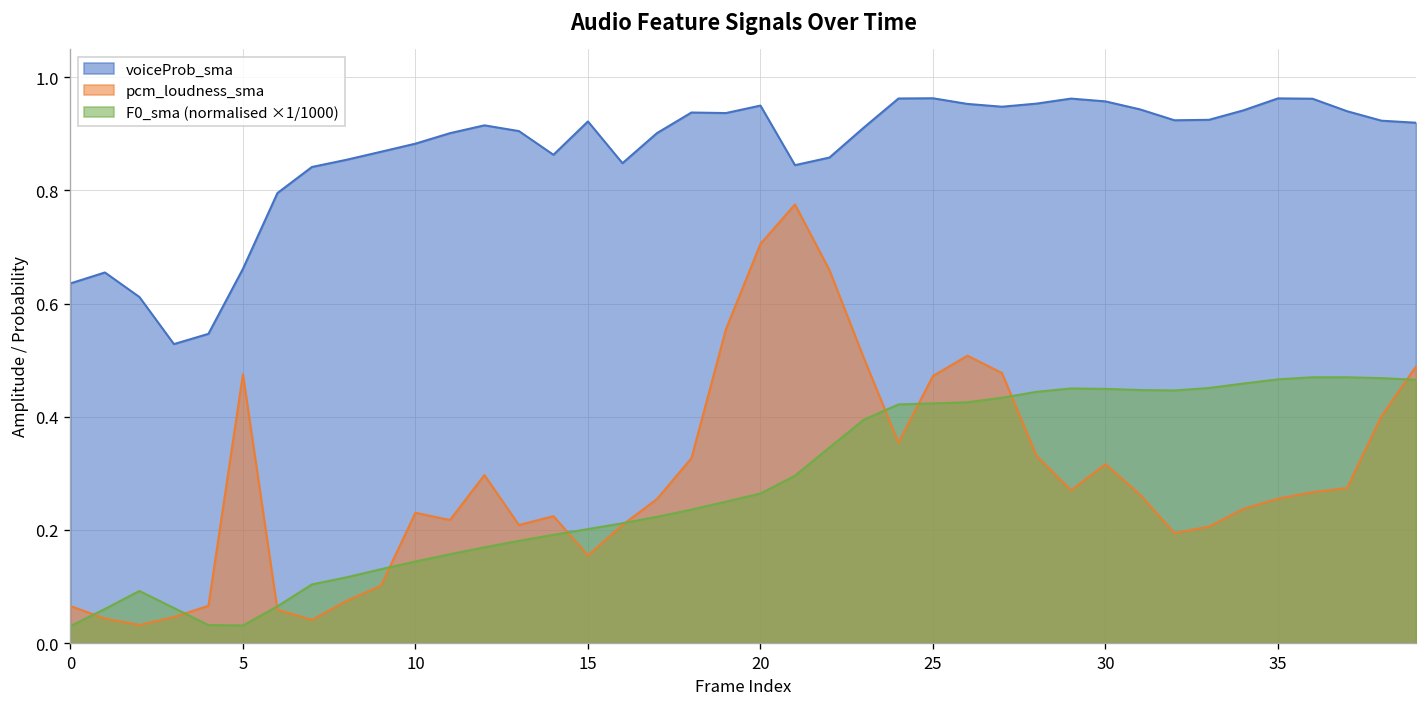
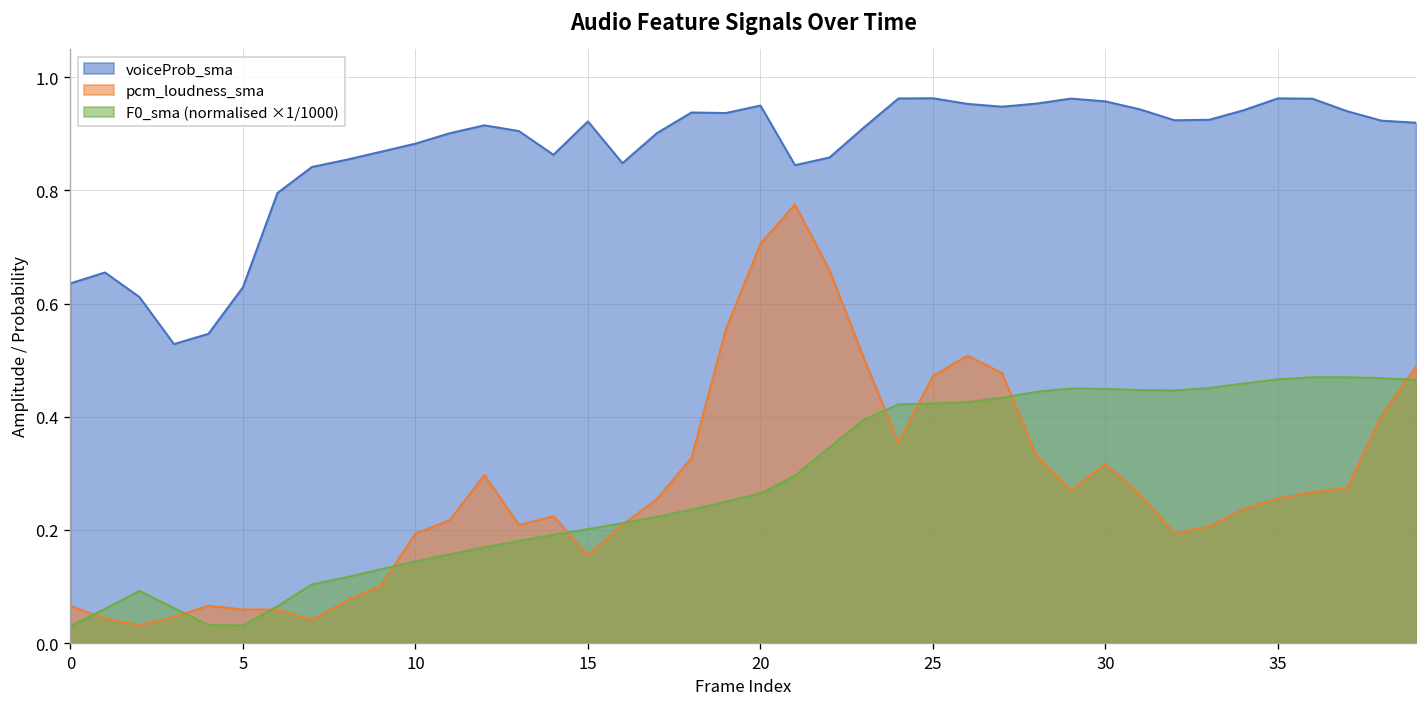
  {
    "voiceProb_sma": {
      "0": 0.64,
-     "5": 0.66,
+     "5": 0.63,
      "10": 0.88,
      "15": 0.92,
      "20": 0.95,
      "25": 0.96,
      "30": 0.96,
      "35": 0.96
    },
    "pcm_loudness_sma": {
      "0": 0.07,
-     "5": 0.48,
-     "10": 0.23,
+     "5": 0.06,
+     "10": 0.19,
      "15": 0.15,
      "20": 0.71,
      "25": 0.47,
      "30": 0.32,
      "35": 0.26
    },
    "F0_sma (normalised ×1/1000)": {
      "0": 0.03,
      "5": 0.03,
      "10": 0.14,
      "15": 0.20,
      "20": 0.26,
      "25": 0.42,
      "30": 0.45,
      "35": 0.47
    }
  }
